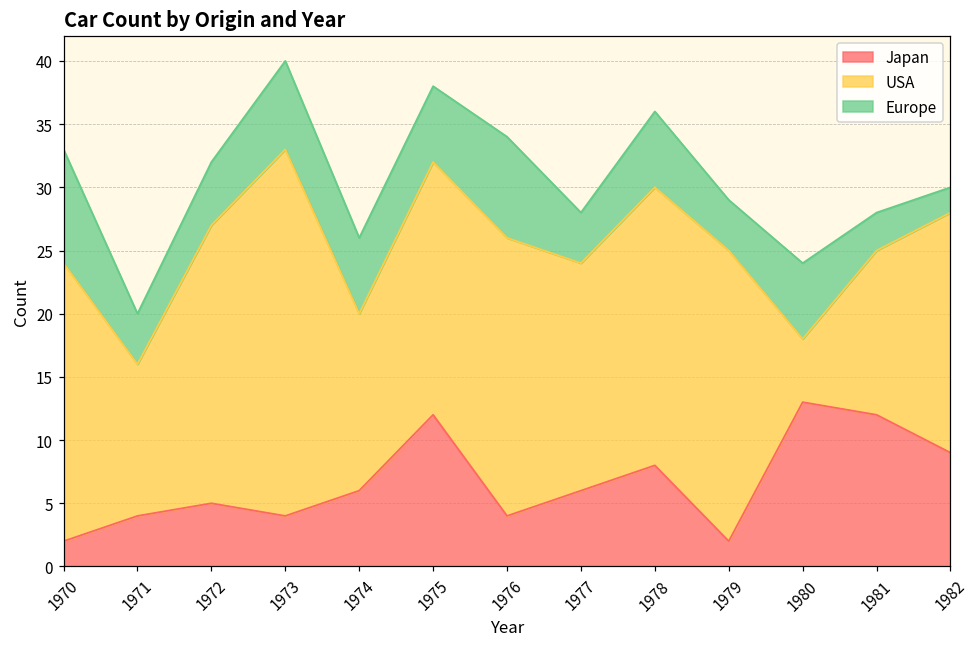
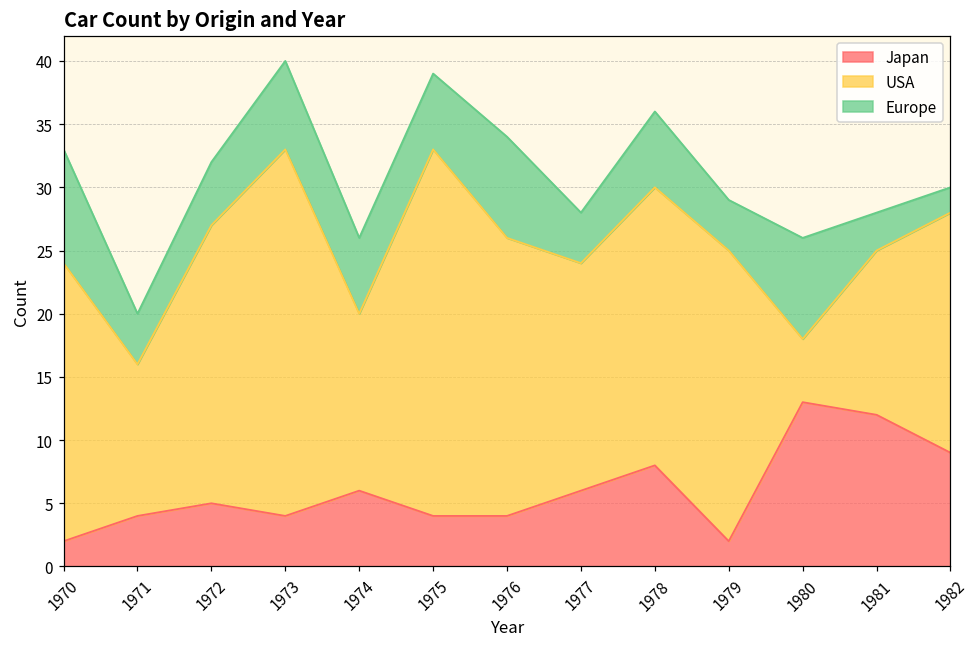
  {
    "Japan": {
      "1970": 2,
      "1971": 4,
      "1972": 5,
      "1973": 4,
      "1974": 6,
-     "1975": 12,
+     "1975": 4,
      "1976": 4,
      "1977": 6,
      "1978": 8,
      "1979": 2,
      "1980": 13,
      "1981": 12,
      "1982": 9
    },
    "USA": {
      "1970": 22,
      "1971": 12,
      "1972": 22,
      "1973": 29,
      "1974": 14,
-     "1975": 20,
+     "1975": 29,
      "1976": 22,
      "1977": 18,
      "1978": 22,
      "1979": 23,
      "1980": 5,
      "1981": 13,
      "1982": 19
    },
    "Europe": {
      "1970": 9,
      "1971": 4,
      "1972": 5,
      "1973": 7,
      "1974": 6,
      "1975": 6,
      "1976": 8,
      "1977": 4,
      "1978": 6,
      "1979": 4,
-     "1980": 6,
+     "1980": 8,
      "1981": 3,
      "1982": 2
    }
  }
